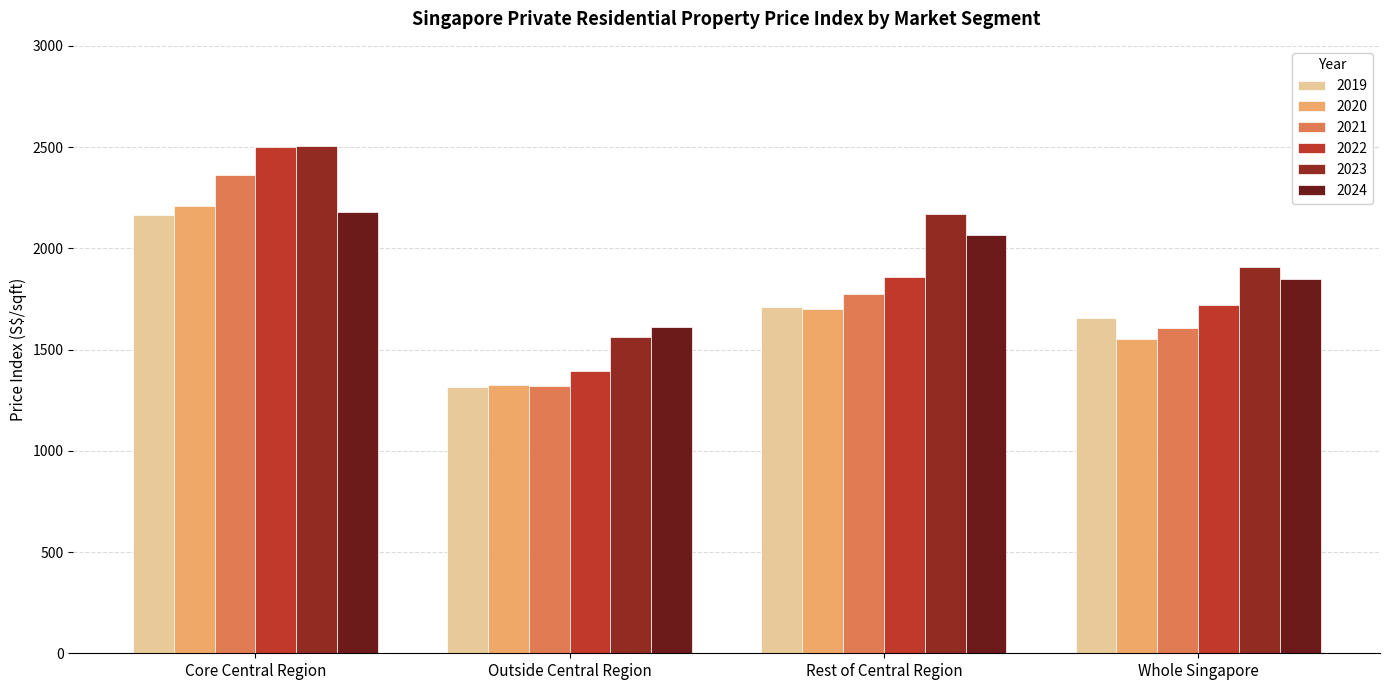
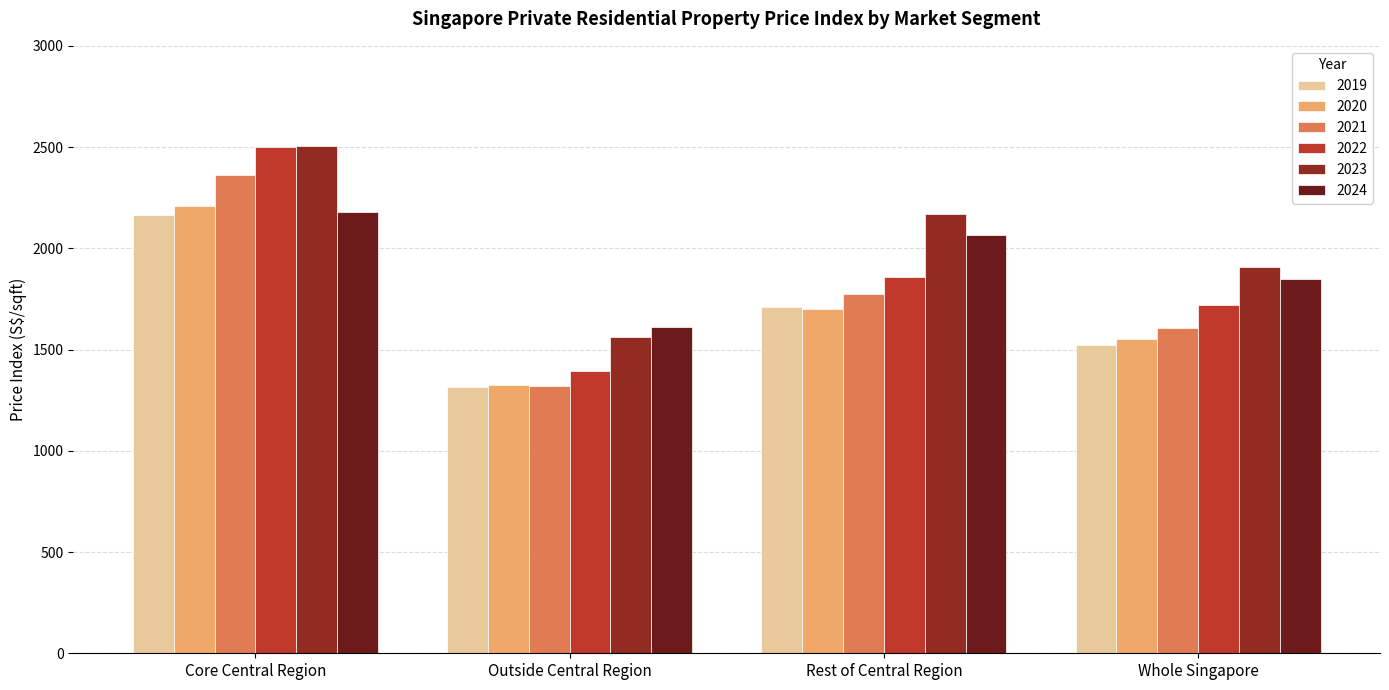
  {
    "2019": {
      "Core Central Region": 2170,
      "Outside Central Region": 1310,
      "Rest of Central Region": 1710,
-     "Whole Singapore": 1660
+     "Whole Singapore": 1520
    }
  }
